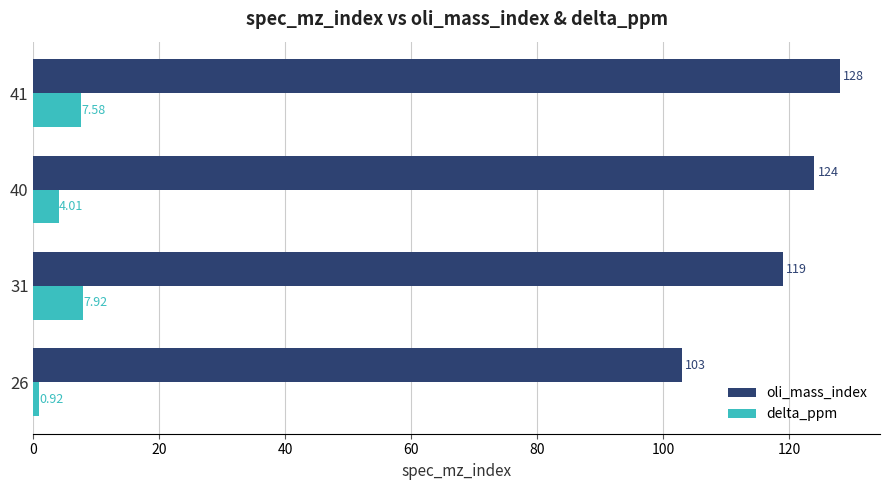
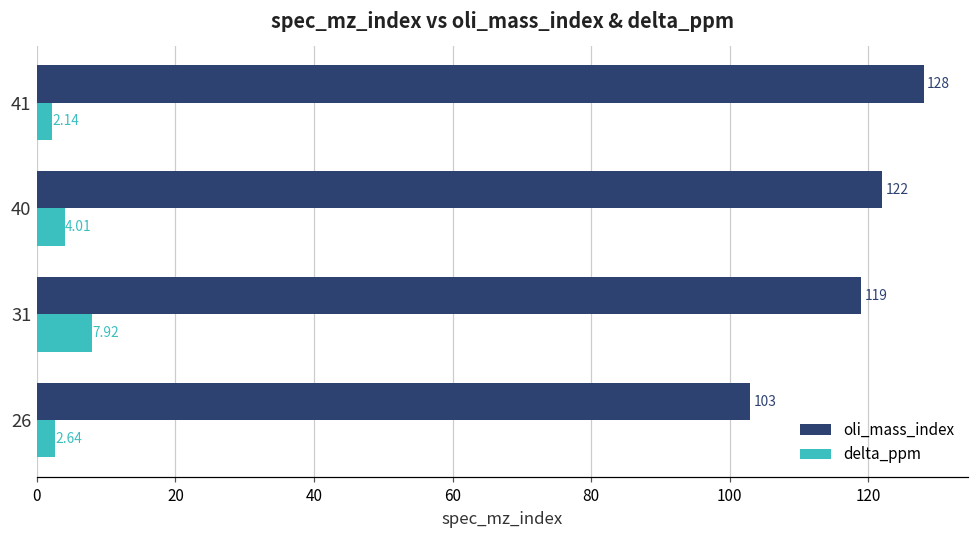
  {
    "oli_mass_index": {
      "41": 128,
-     "40": 124,
+     "40": 122,
      "31": 119,
      "26": 103
    },
    "delta_ppm": {
-     "41": 7.58,
+     "41": 2.14,
      "40": 4.01,
      "31": 7.92,
-     "26": 0.92
+     "26": 2.64
    }
  }
